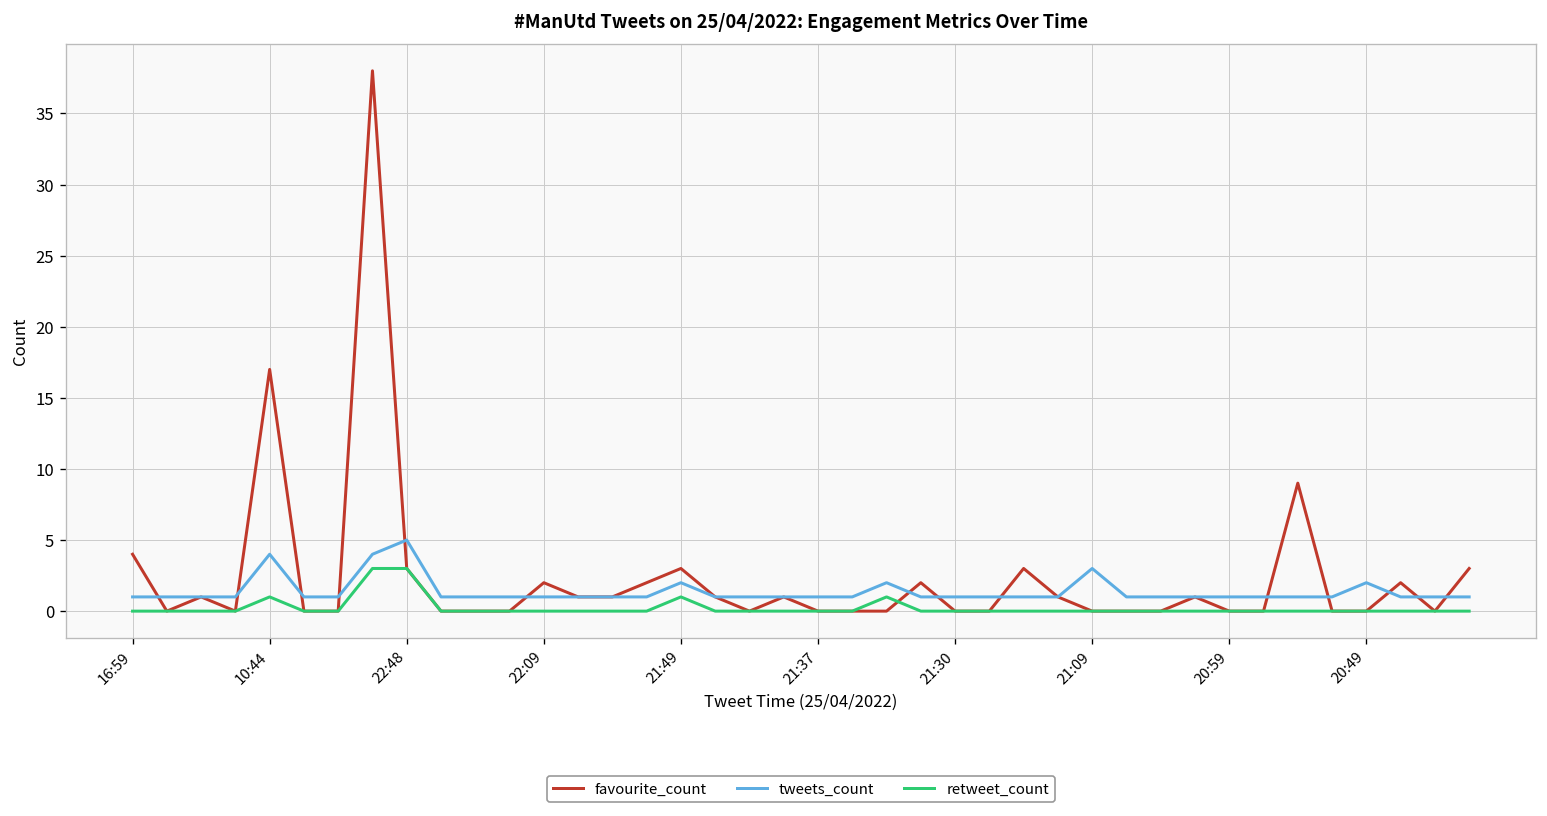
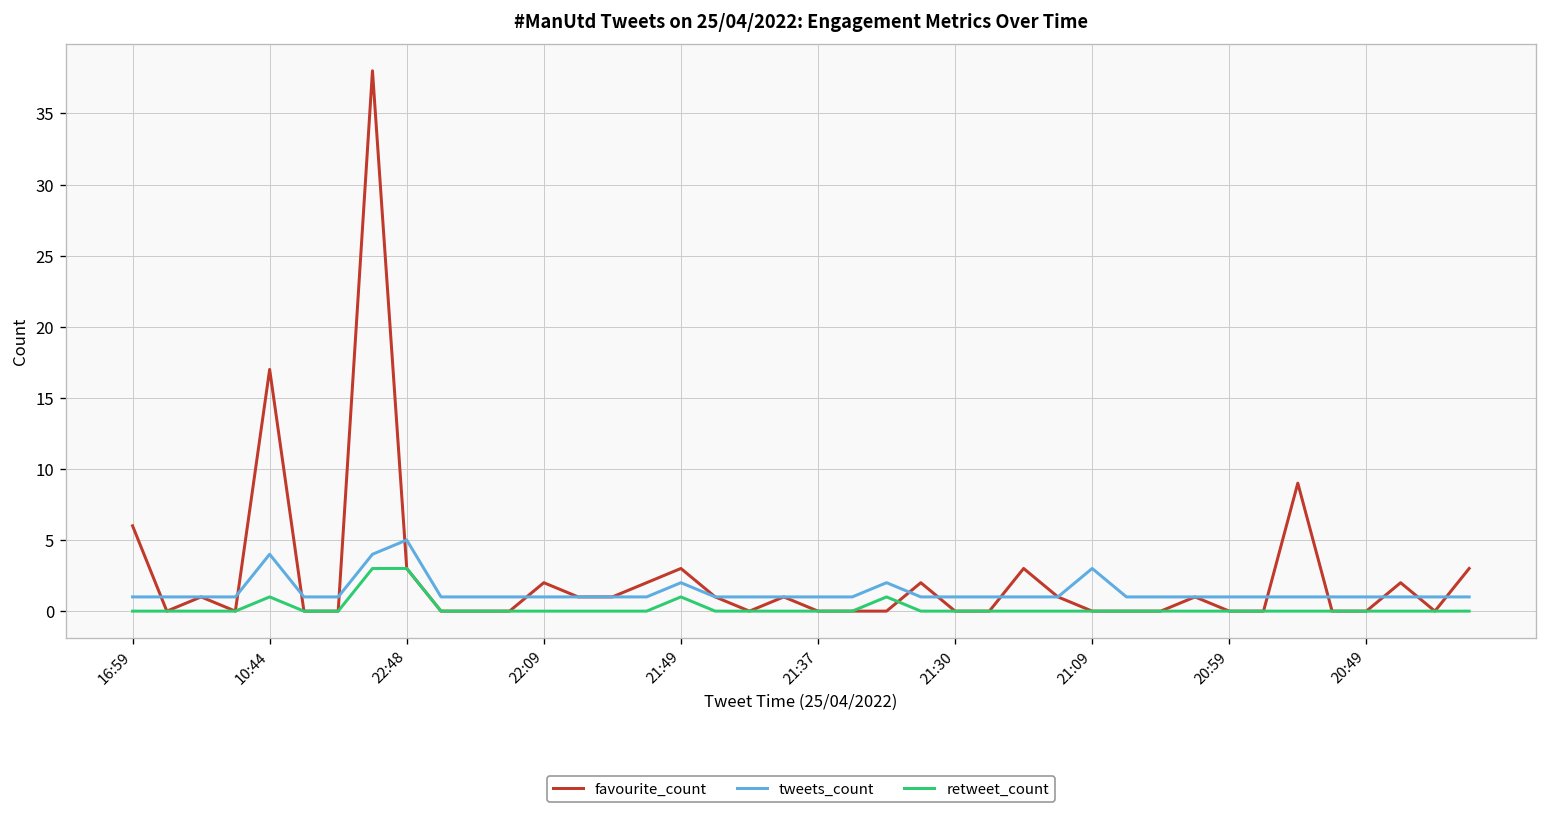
  {
    "favourite_count": {
-     "16:59": 4,
+     "16:59": 6,
      "10:44": 17,
      "22:09": 2
    },
    "tweets_count": {
      "16:59": 1,
      "10:44": 4,
      "22:48": 5,
      "22:09": 1,
      "21:37": 1,
      "21:09": 3,
-     "20:49": 2
+     "20:49": 1
    },
    "retweet_count": {
      "16:59": 0,
      "10:44": 1,
      "22:09": 0
    }
  }
